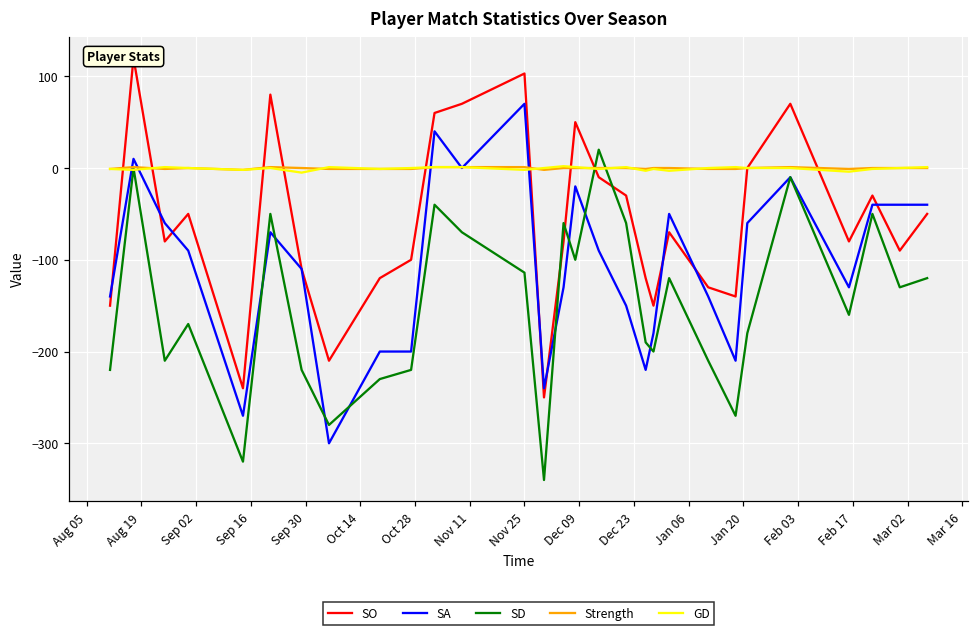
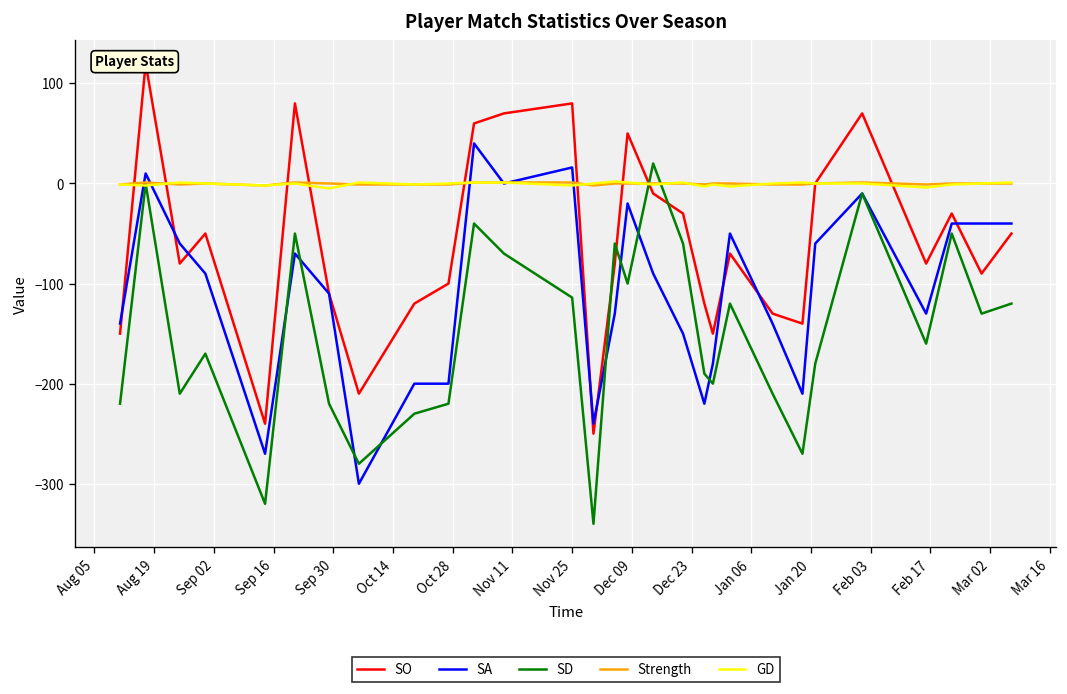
  {
    "SO": {
-     "Nov 25": 100
+     "Nov 25": 80
    },
    "SA": {
-     "Nov 25": 70
+     "Nov 25": 20
    },
    "SD": {
      "Nov 25": -110
    }
  }
